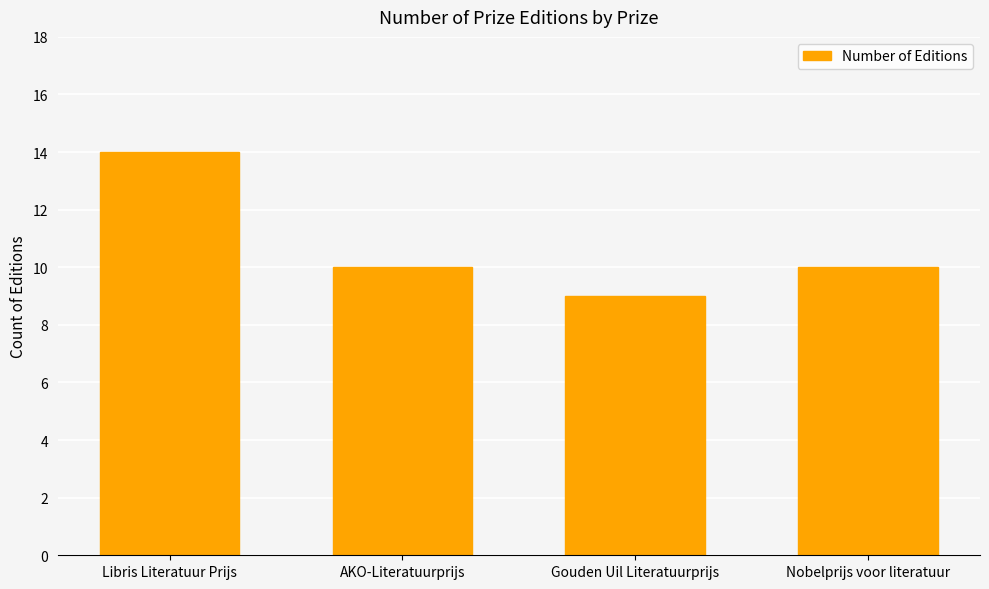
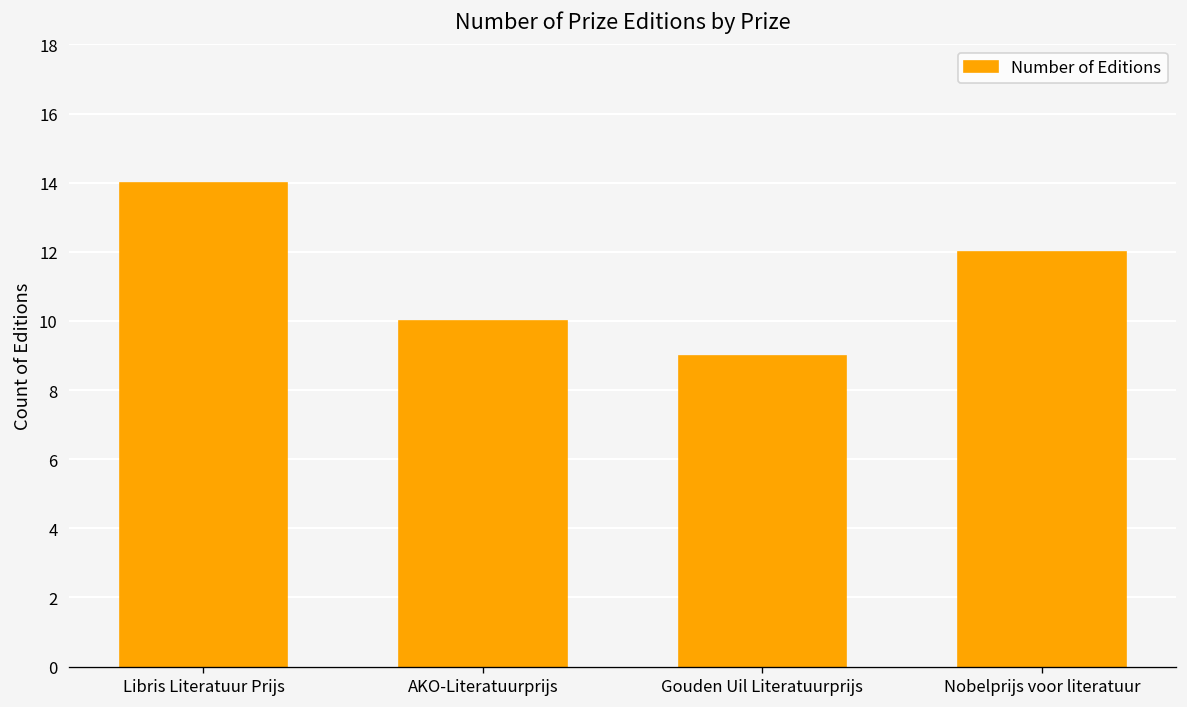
  {
    "Libris Literatuur Prijs": 14,
    "AKO-Literatuurprijs": 10,
    "Gouden Uil Literatuurprijs": 9,
-   "Nobelprijs voor literatuur": 10
+   "Nobelprijs voor literatuur": 12
  }
